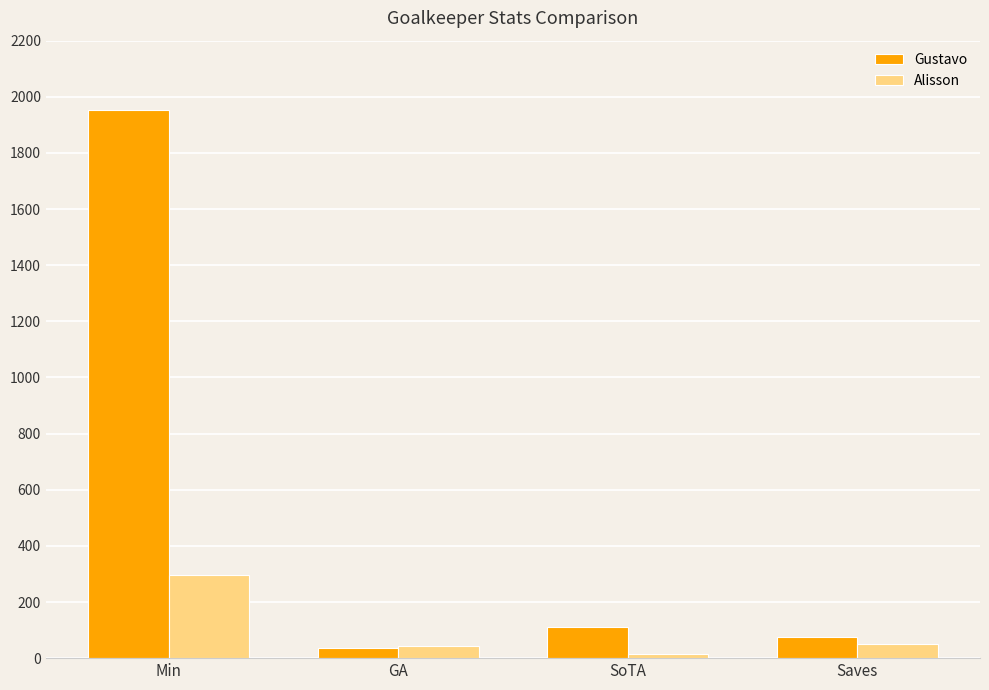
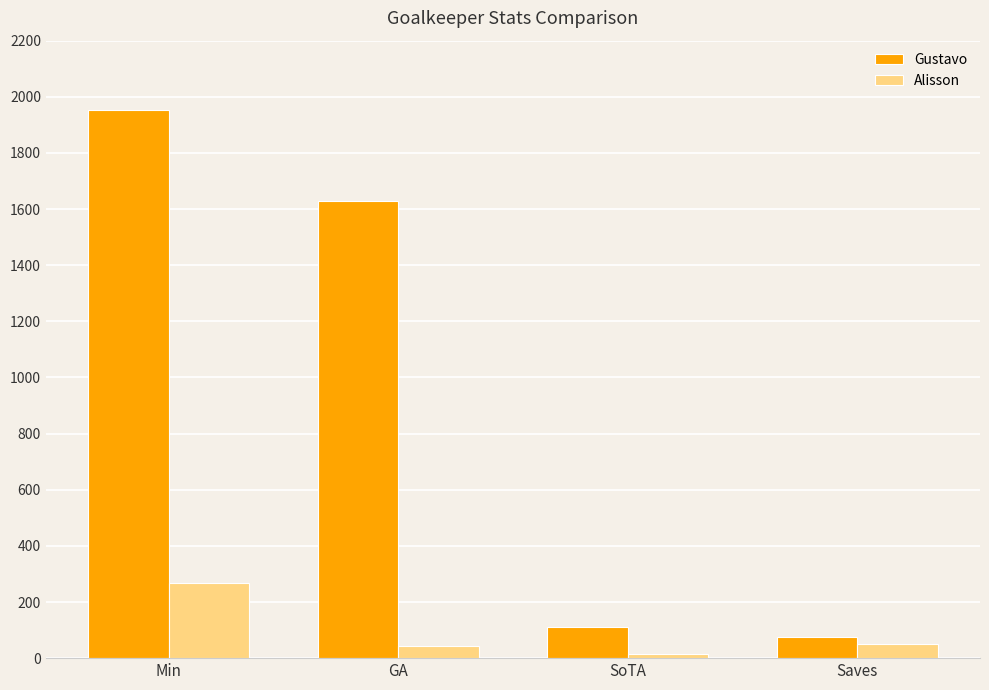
  {
    "Gustavo": {
      "Min": 1950,
-     "GA": 40,
+     "GA": 1630,
      "SoTA": 110,
      "Saves": 70
    },
    "Alisson": {
-     "Min": 300,
+     "Min": 270,
      "GA": 40,
      "SoTA": 10,
      "Saves": 50
    }
  }
